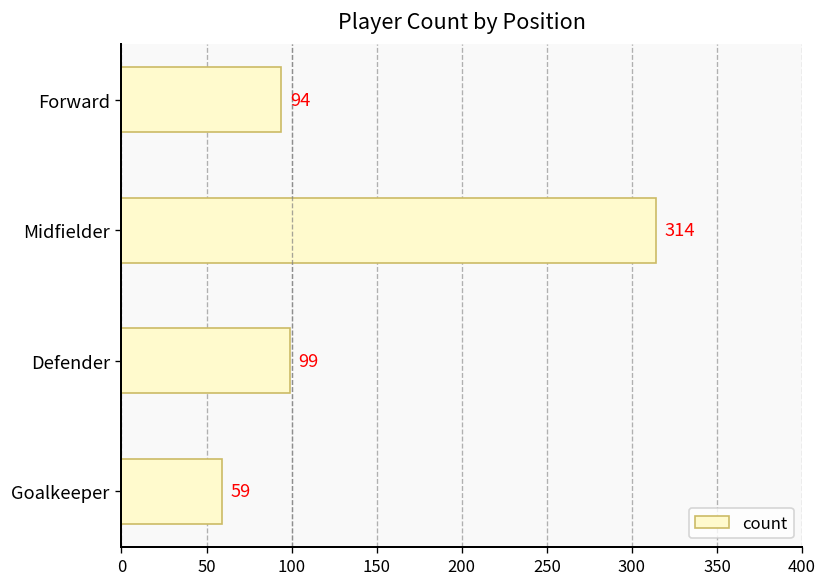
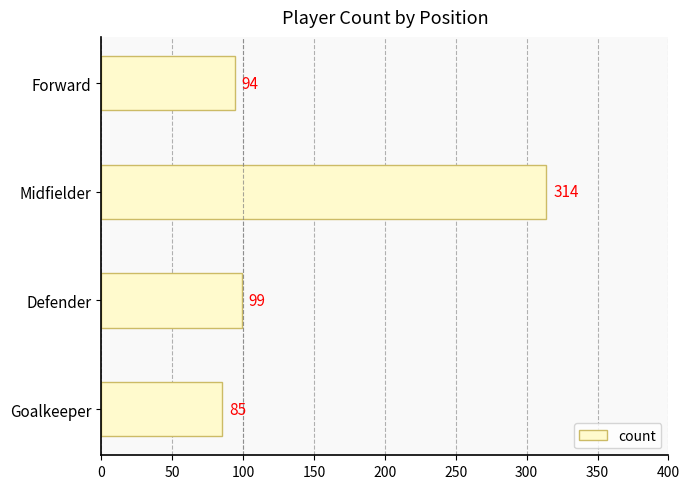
  {
    "Forward": 94,
    "Midfielder": 314,
    "Defender": 99,
-   "Goalkeeper": 59
+   "Goalkeeper": 85
  }
